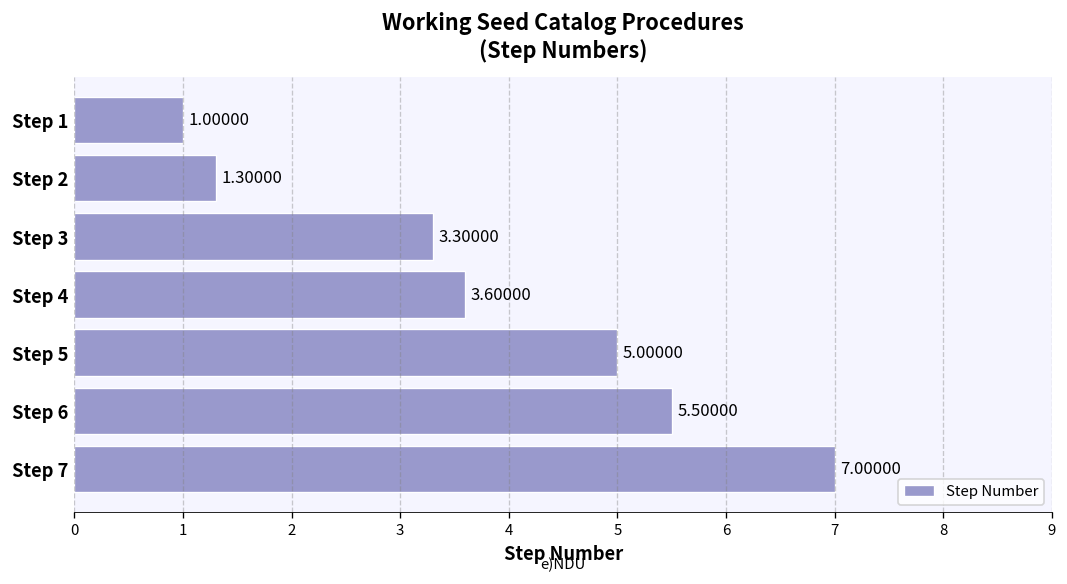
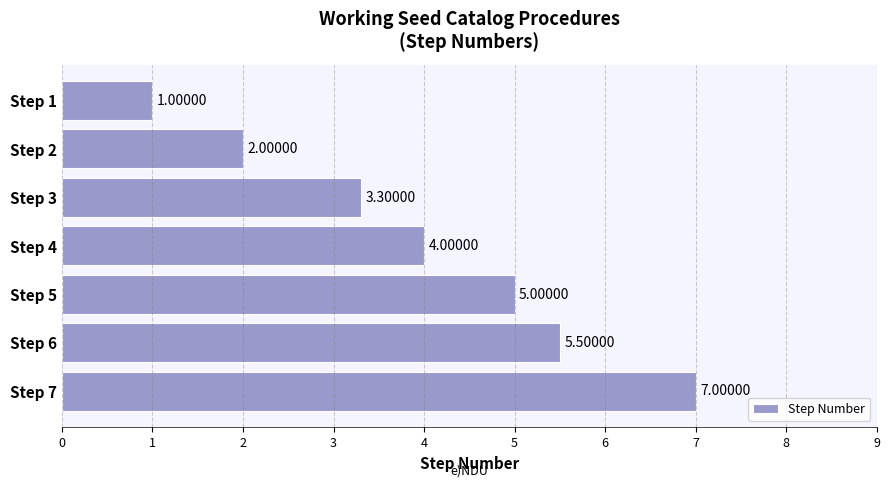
  {
    "Step 1": 1.00000,
-   "Step 2": 1.30000,
+   "Step 2": 2.00000,
    "Step 3": 3.30000,
-   "Step 4": 3.60000,
+   "Step 4": 4.00000,
    "Step 5": 5.00000,
    "Step 6": 5.50000
  }
